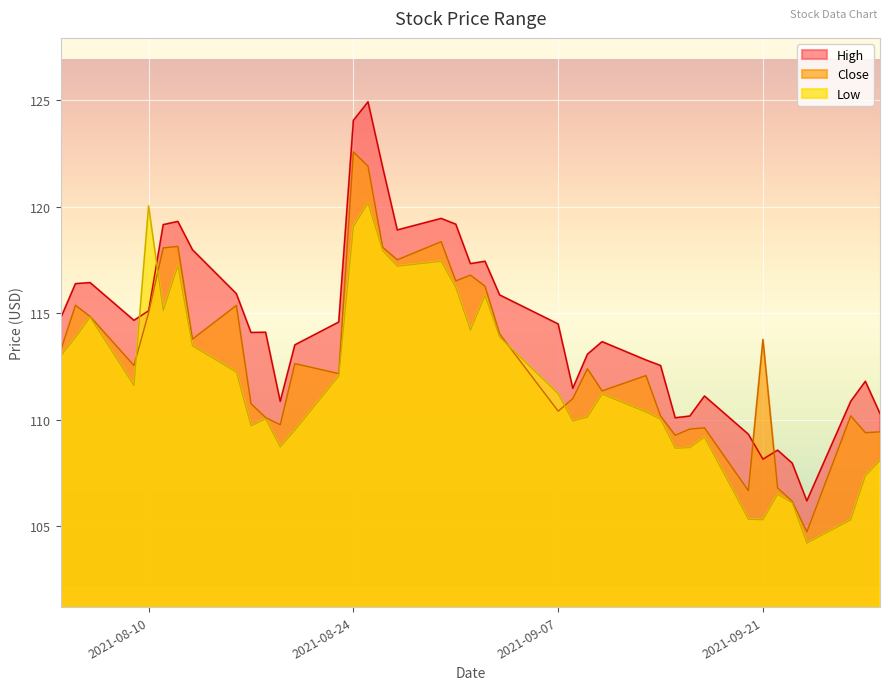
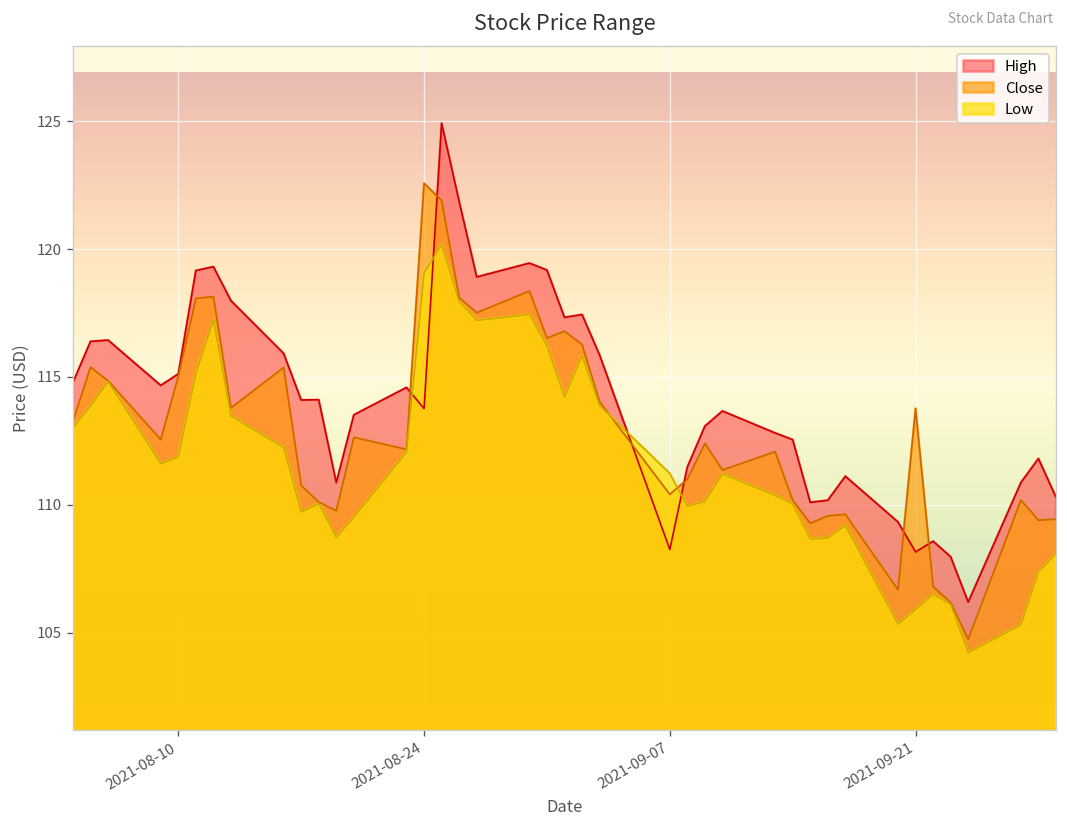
  {
    "High": {
-     "2021-08-24": 124.0,
-     "2021-09-07": 114.5,
+     "2021-08-24": 113.8,
+     "2021-09-07": 108.2,
      "2021-09-21": 108.2
    },
    "Close": {
      "2021-08-24": 122.6,
      "2021-09-07": 110.4,
      "2021-09-21": 113.8
    },
    "Low": {
-     "2021-08-10": 120.0,
+     "2021-08-10": 111.9,
      "2021-08-24": 119.1,
      "2021-09-07": 111.2,
-     "2021-09-21": 105.3
+     "2021-09-21": 105.9
    }
  }
